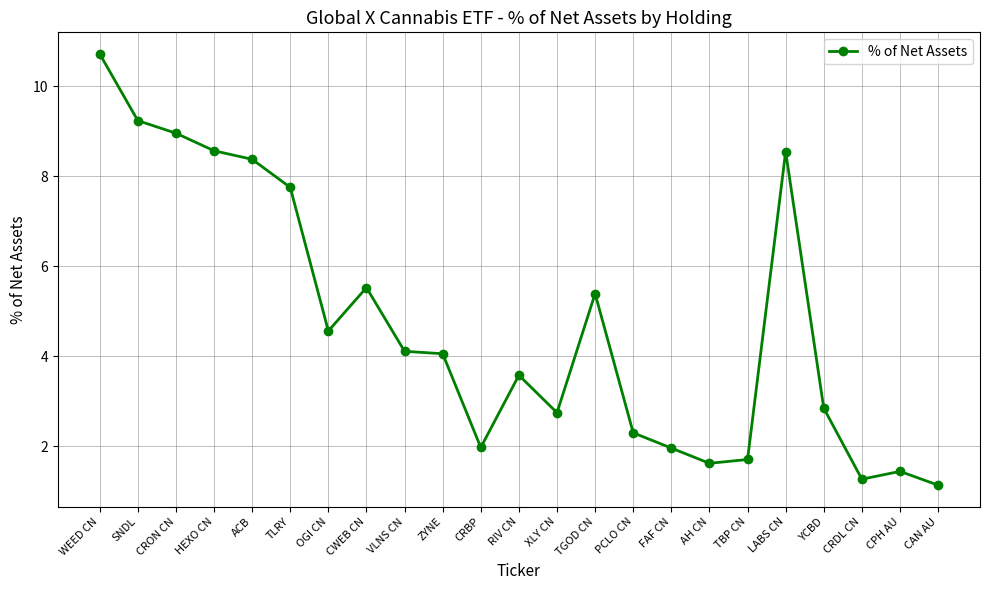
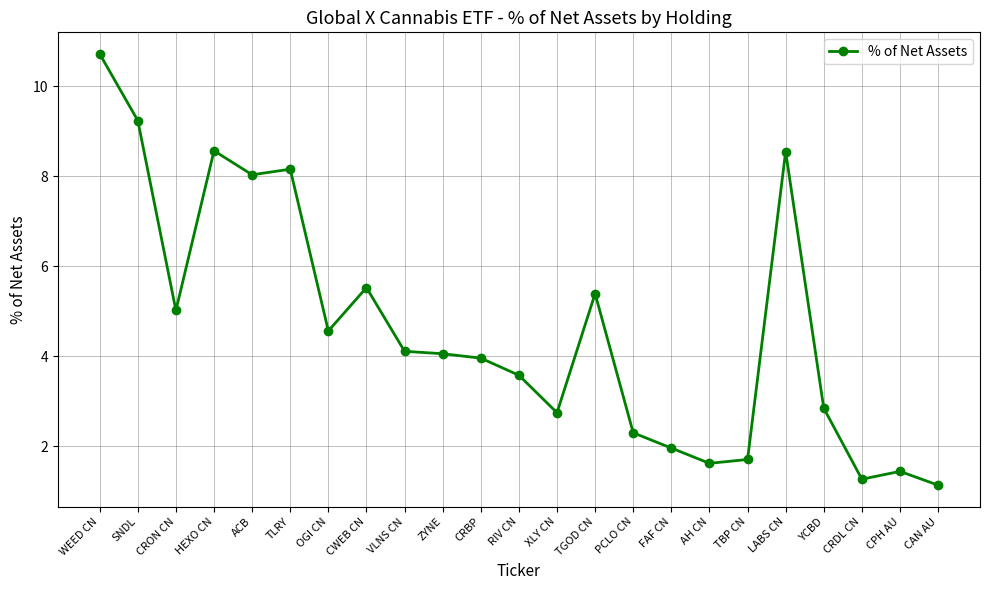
  {
    "WEED CN": 10.7,
    "SNDL": 9.2,
-   "CRON CN": 9.0,
+   "CRON CN": 5.0,
    "HEXO CN": 8.6,
-   "ACB": 8.4,
-   "TLRY": 7.8,
+   "ACB": 8.0,
+   "TLRY": 8.2,
    "OGI CN": 4.6,
    "CWEB CN": 5.5,
    "VLNS CN": 4.1,
    "ZYNE": 4.1,
-   "CRBP": 2.0,
+   "CRBP": 4.0,
    "RIV CN": 3.6,
    "XLY CN": 2.8,
    "TGOD CN": 5.4,
    "PCLO CN": 2.3,
    "FAF CN": 2.0,
    "AH CN": 1.6,
    "TBP CN": 1.7,
    "LABS CN": 8.6,
    "YCBD": 2.9,
    "CRDL CN": 1.3,
    "CPH AU": 1.4,
    "CAN AU": 1.1
  }
